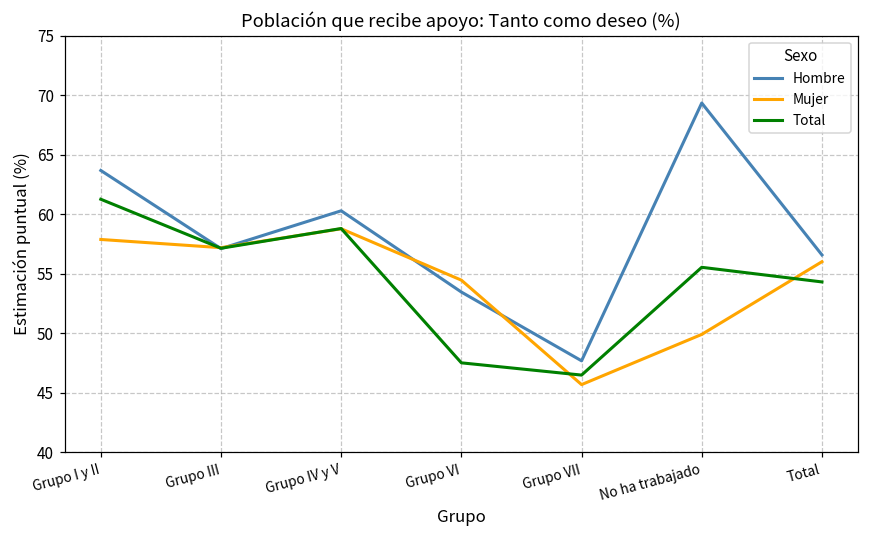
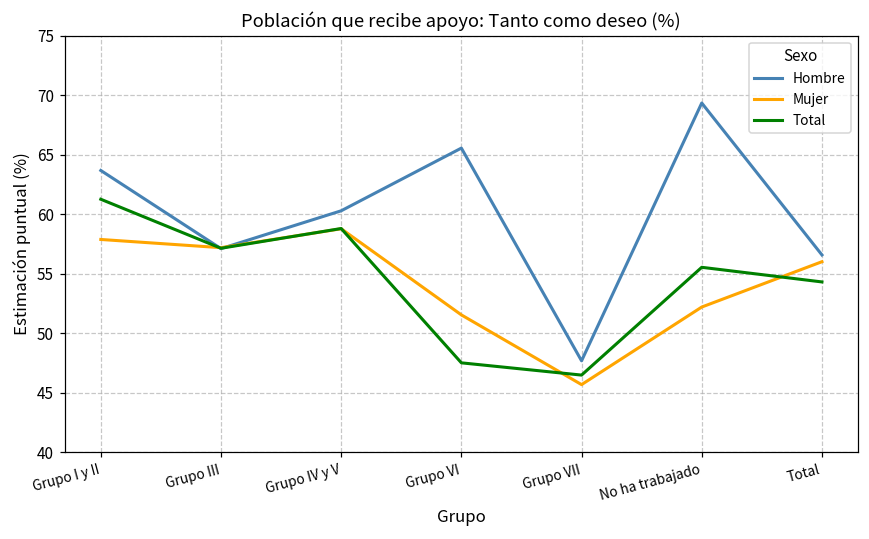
  {
    "Hombre": {
      "Grupo I y II": 63.7,
      "Grupo IV y V": 60.3,
-     "Grupo VI": 53.5,
+     "Grupo VI": 65.6,
      "Grupo VII": 47.7,
      "No ha trabajado": 69.3,
      "Total": 56.6
    },
    "Mujer": {
      "Grupo I y II": 57.9,
-     "Grupo VI": 54.5,
+     "Grupo VI": 51.5,
      "Grupo VII": 45.7,
-     "No ha trabajado": 49.9,
+     "No ha trabajado": 52.2,
      "Total": 56.0
    },
    "Total": {
      "Grupo I y II": 61.3,
      "Grupo VI": 47.5,
      "Grupo VII": 46.5,
      "No ha trabajado": 55.5,
      "Total": 54.3
    }
  }
